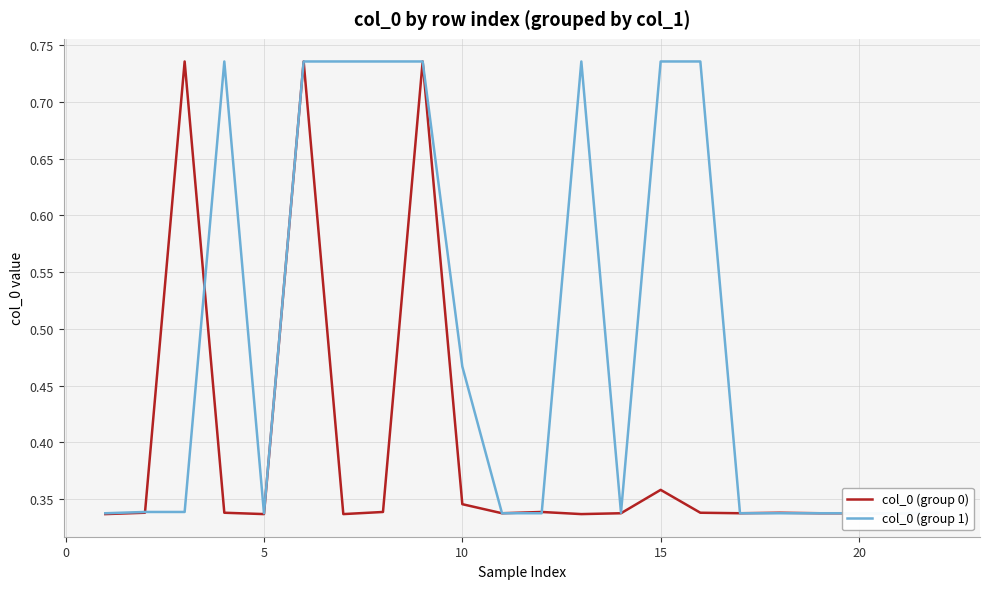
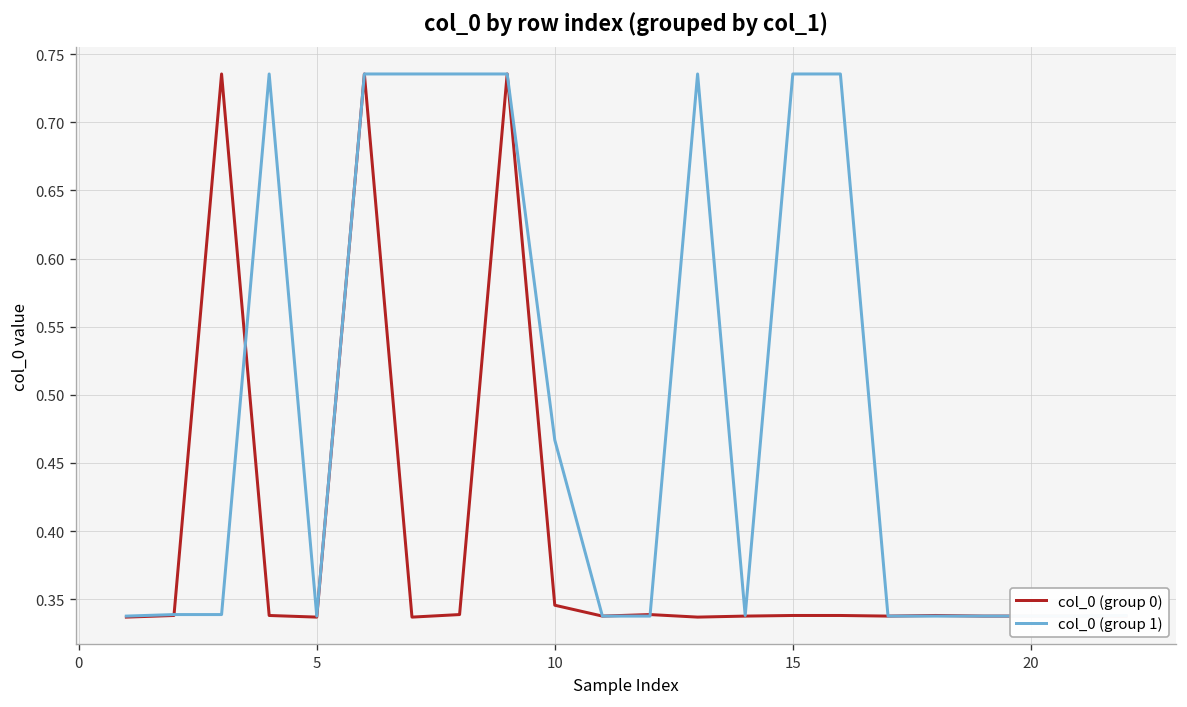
  {
    "col_0 (group 0)": {
      "10": 0.346,
-     "15": 0.358
+     "15": 0.338
    },
    "col_0 (group 1)": {
      "10": 0.467,
      "15": 0.735
    }
  }
